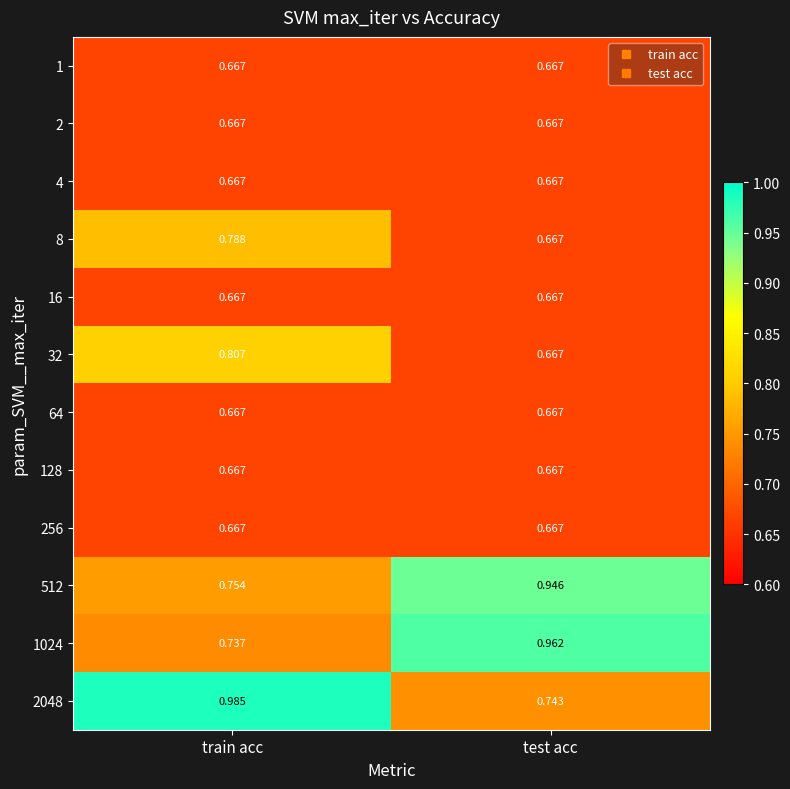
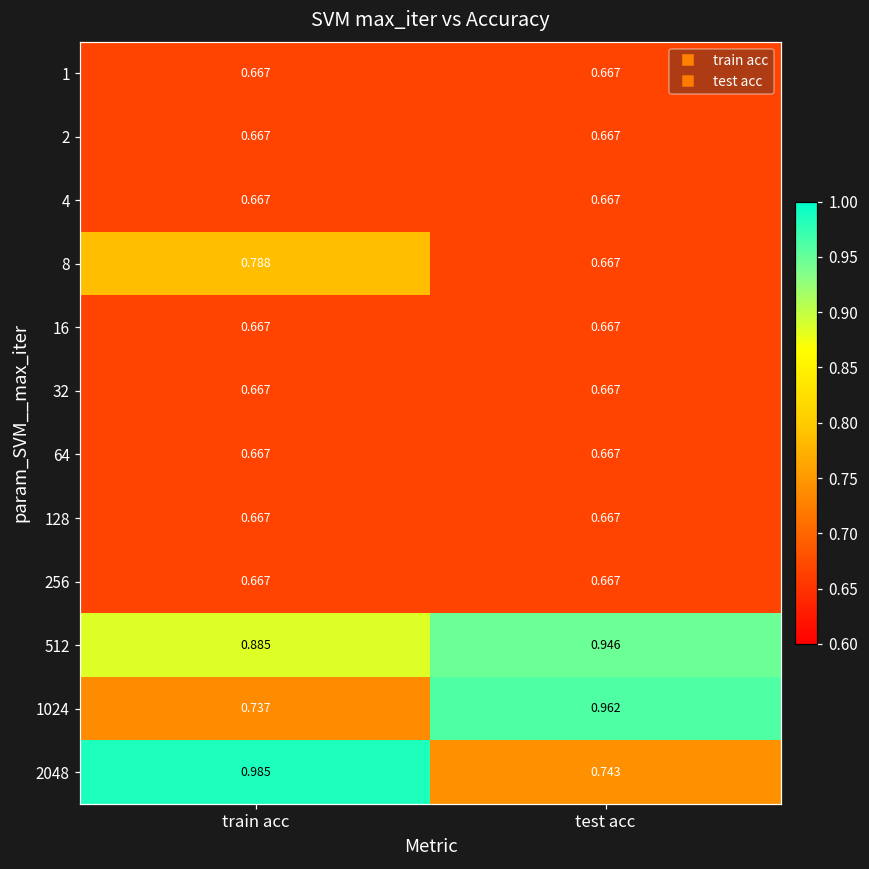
  {
    "1": {
      "train acc": 0.667,
      "test acc": 0.667
    },
    "2": {
      "train acc": 0.667,
      "test acc": 0.667
    },
    "4": {
      "train acc": 0.667,
      "test acc": 0.667
    },
    "8": {
      "train acc": 0.788,
      "test acc": 0.667
    },
    "16": {
      "train acc": 0.667,
      "test acc": 0.667
    },
    "32": {
-     "train acc": 0.807,
+     "train acc": 0.667,
      "test acc": 0.667
    },
    "64": {
      "train acc": 0.667,
      "test acc": 0.667
    },
    "128": {
      "train acc": 0.667,
      "test acc": 0.667
    },
    "256": {
      "train acc": 0.667,
      "test acc": 0.667
    },
    "512": {
-     "train acc": 0.754,
+     "train acc": 0.885,
      "test acc": 0.946
    },
    "1024": {
      "train acc": 0.737,
      "test acc": 0.962
    },
    "2048": {
      "train acc": 0.985,
      "test acc": 0.743
    }
  }
